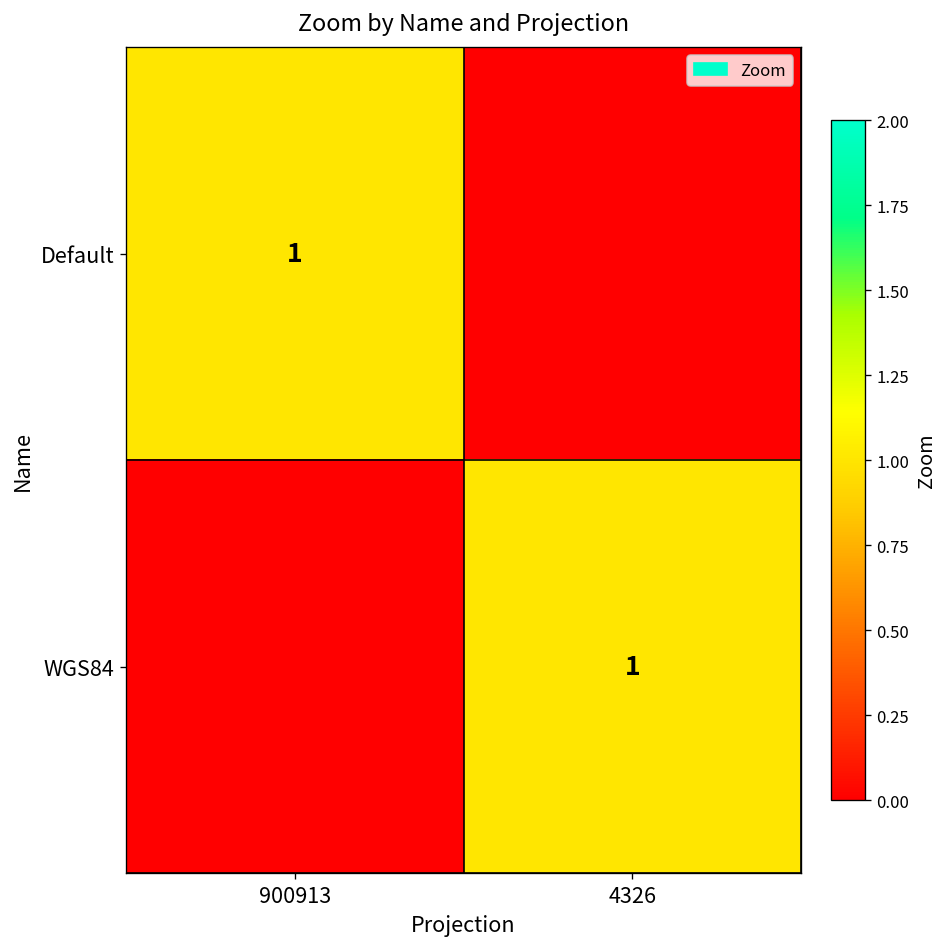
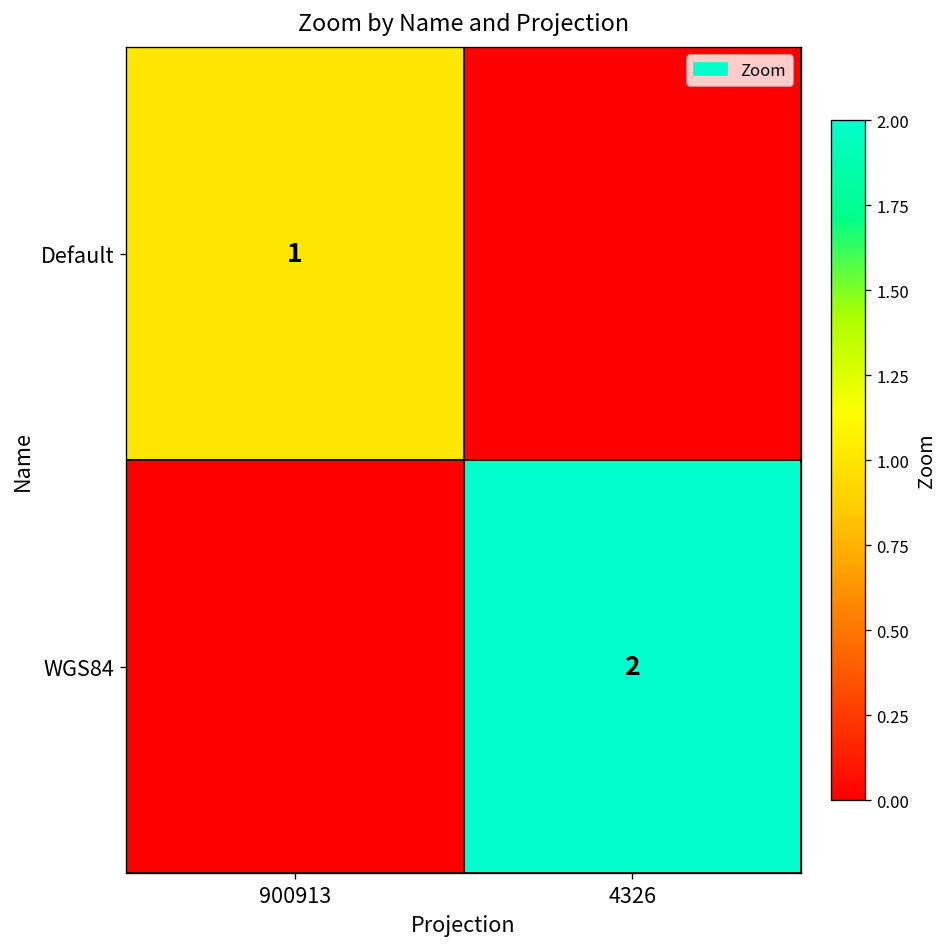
  {
    "Default": {
      "900913": 1
    },
    "WGS84": {
-     "4326": 1
+     "4326": 2
    }
  }
